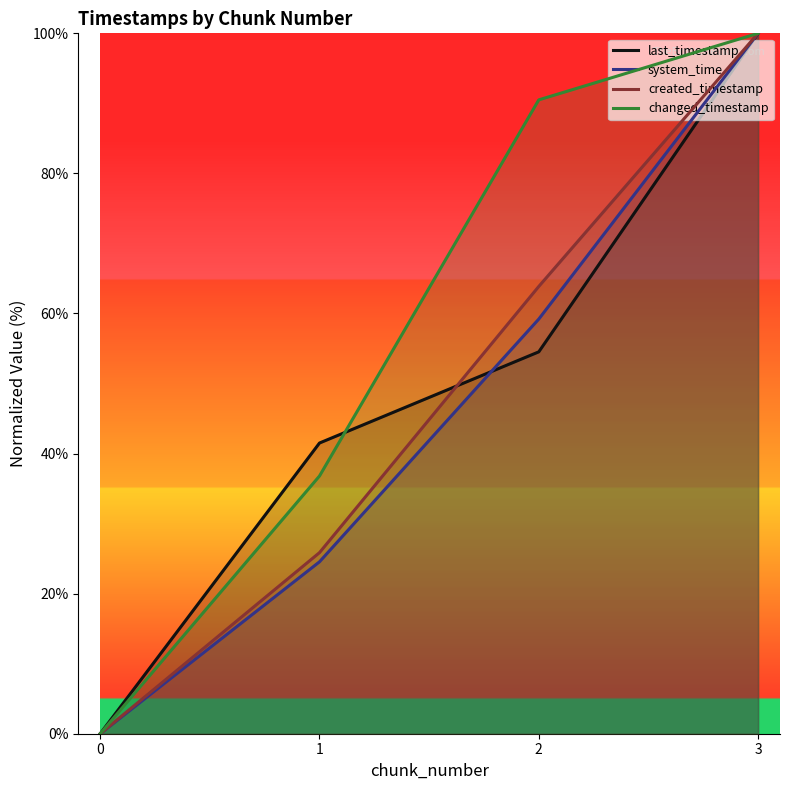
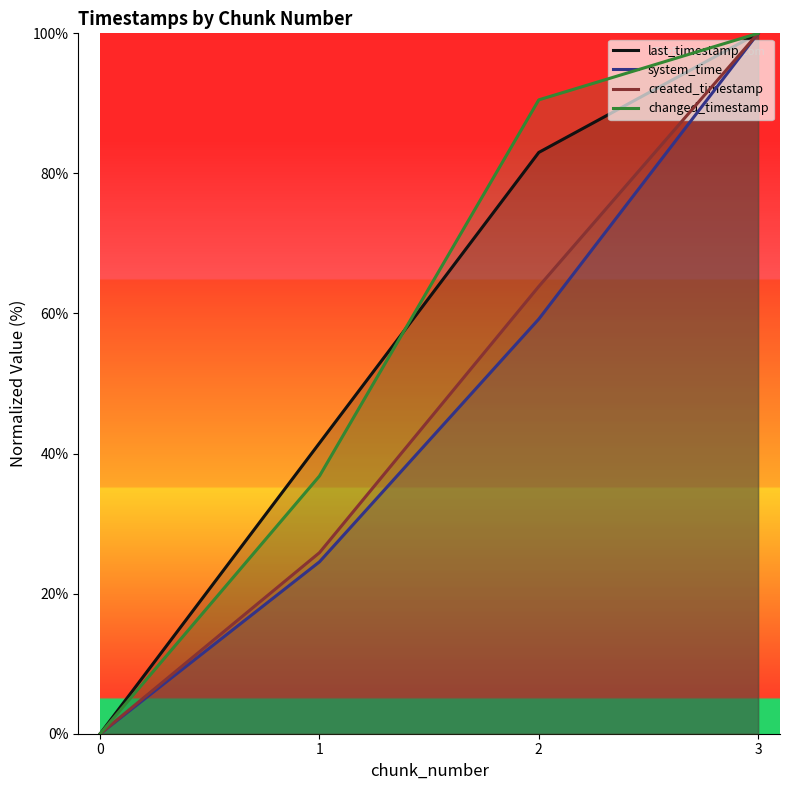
  {
    "last_timestamp": {
      "1": "42%",
-     "2": "55%"
+     "2": "83%"
    },
    "system_time": {
      "1": "25%",
      "2": "59%"
    },
    "created_timestamp": {
      "1": "26%",
      "2": "64%"
    },
    "changed_timestamp": {
      "1": "37%",
      "2": "91%"
    }
  }
